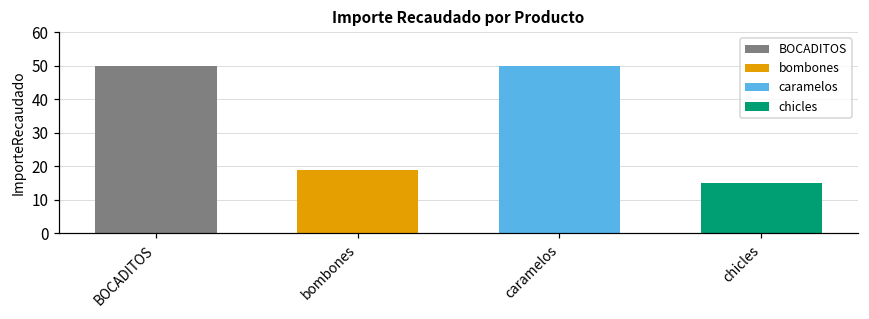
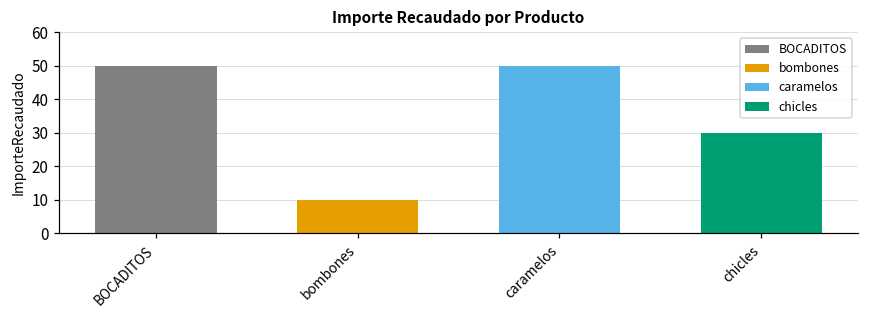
  {
    "BOCADITOS": 50,
-   "bombones": 19,
+   "bombones": 10,
    "caramelos": 50,
-   "chicles": 15
+   "chicles": 30
  }
